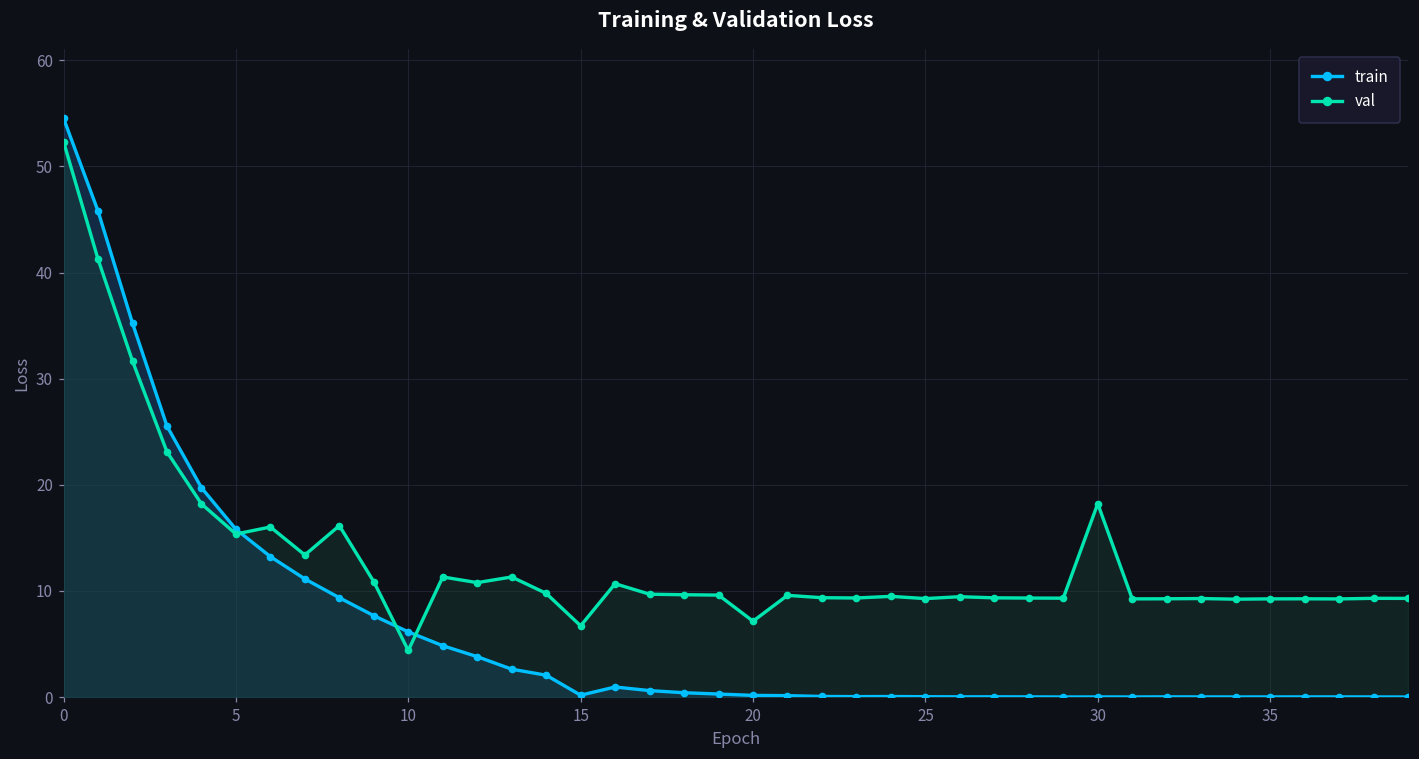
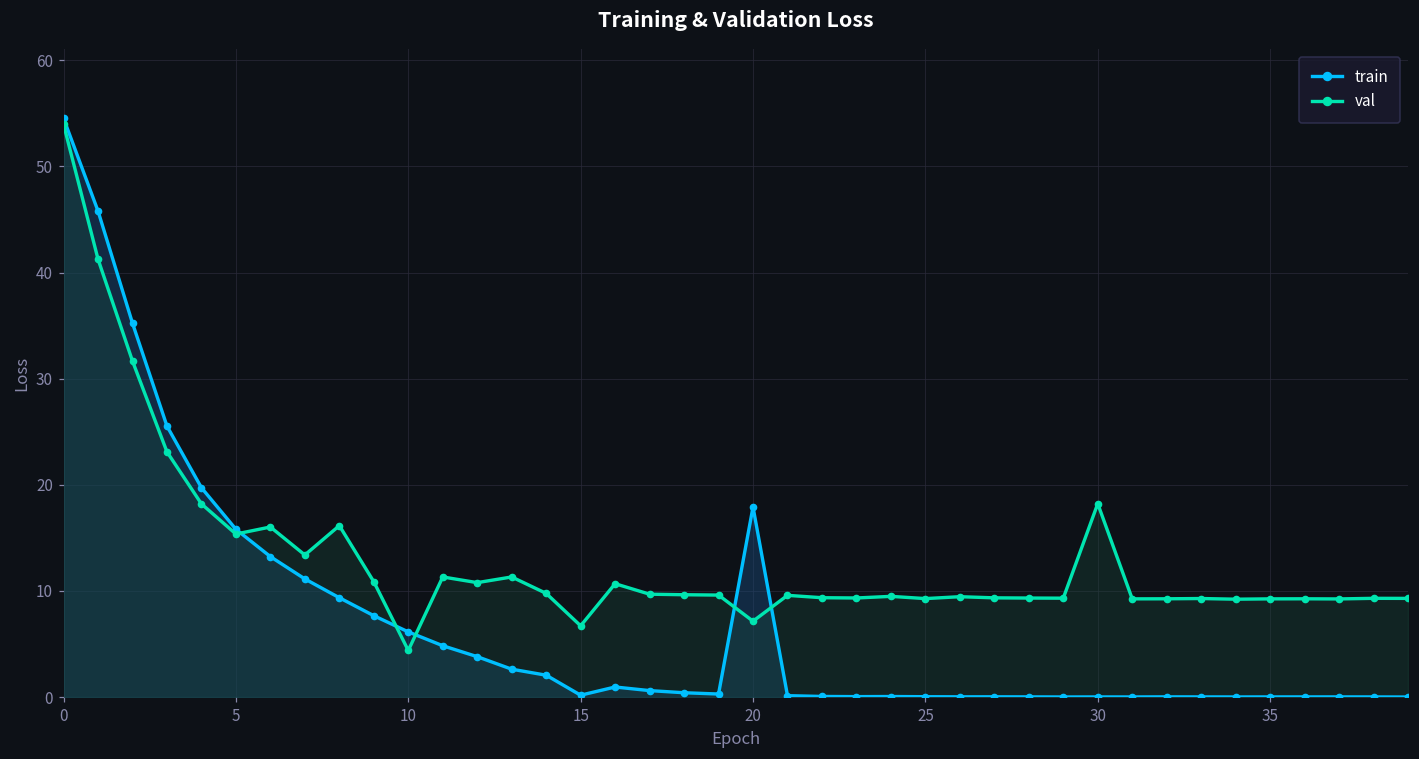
  {
    "train": {
      "0": 55,
      "5": 16,
      "10": 6,
      "15": 0,
-     "20": 0,
+     "20": 18,
      "25": 0,
      "30": 0,
      "35": 0
    },
    "val": {
-     "0": 52,
+     "0": 54,
      "5": 15,
      "10": 4,
      "15": 7,
      "20": 7,
      "25": 9,
      "30": 18,
      "35": 9
    }
  }
